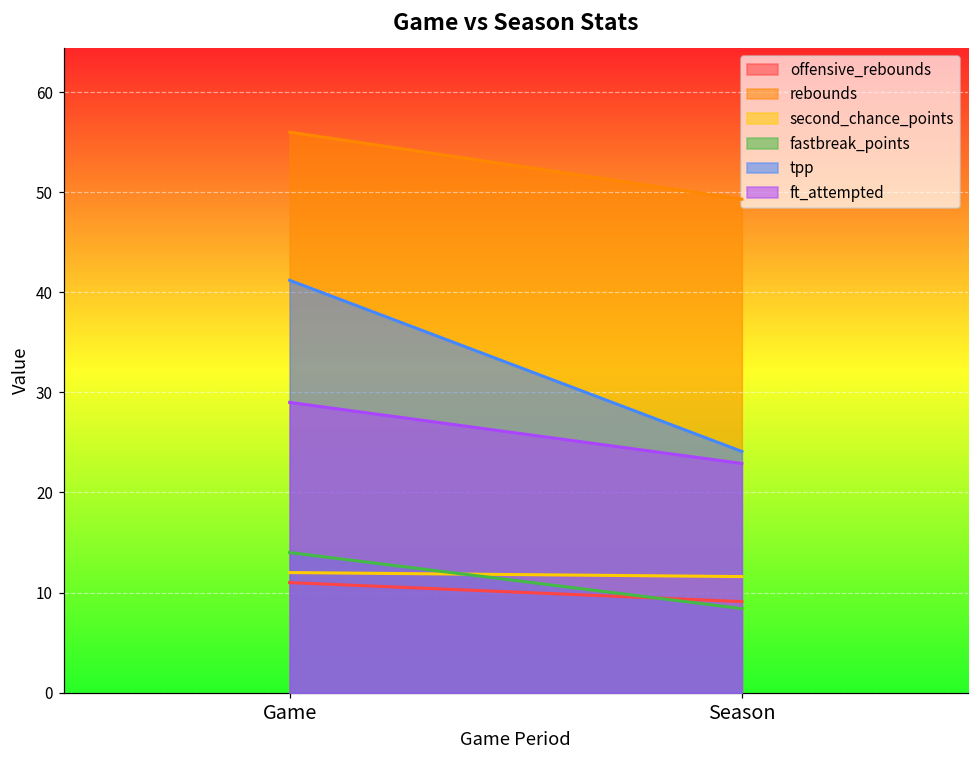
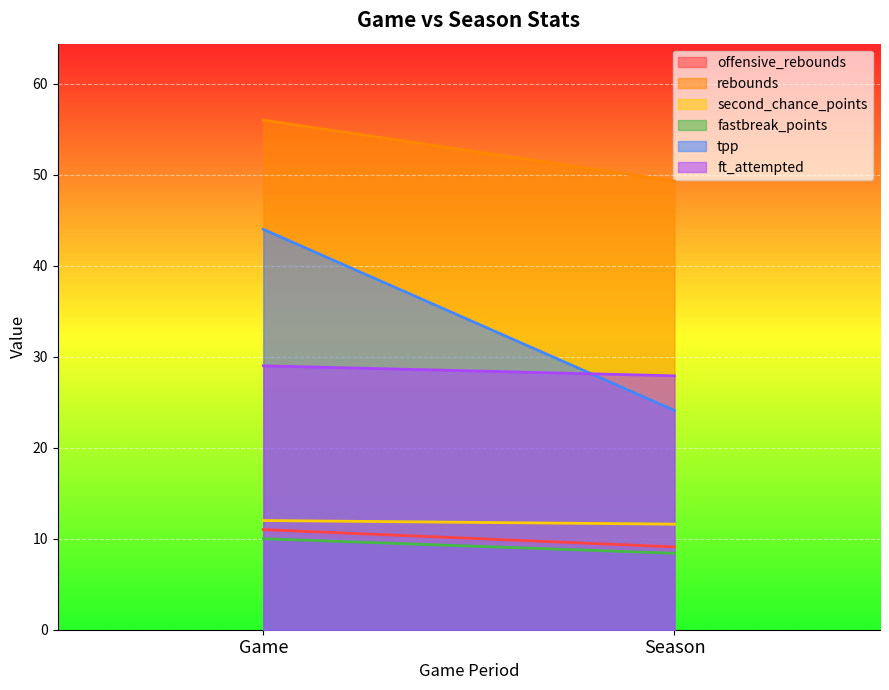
  {
    "offensive_rebounds": {
      "Game": 11,
      "Season": 9
    },
    "fastbreak_points": {
-     "Game": 14,
+     "Game": 10,
      "Season": 8
    },
    "tpp": {
-     "Game": 41,
+     "Game": 44,
      "Season": 24
    },
    "ft_attempted": {
      "Game": 29,
-     "Season": 23
+     "Season": 28
    }
  }
